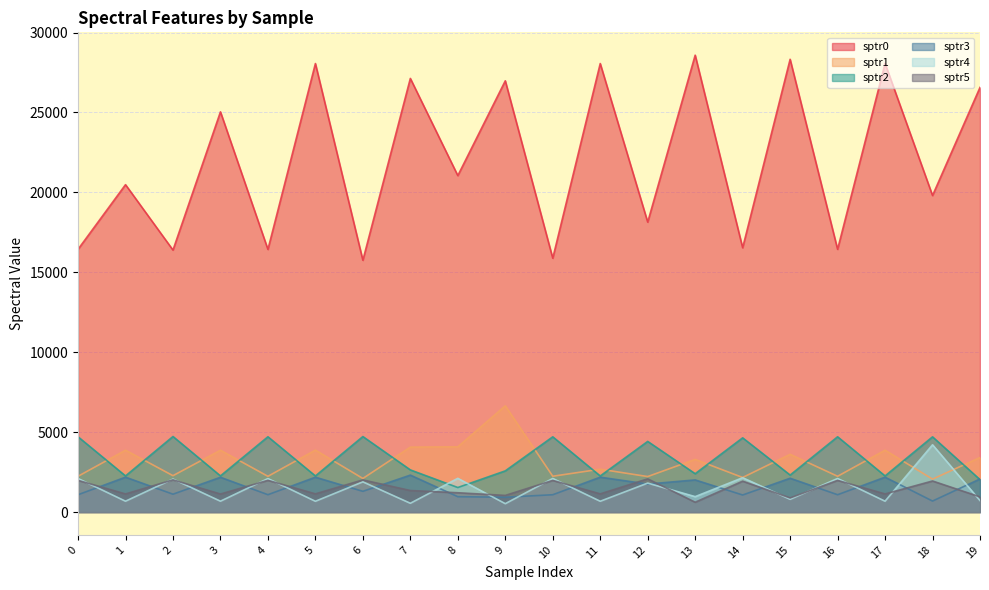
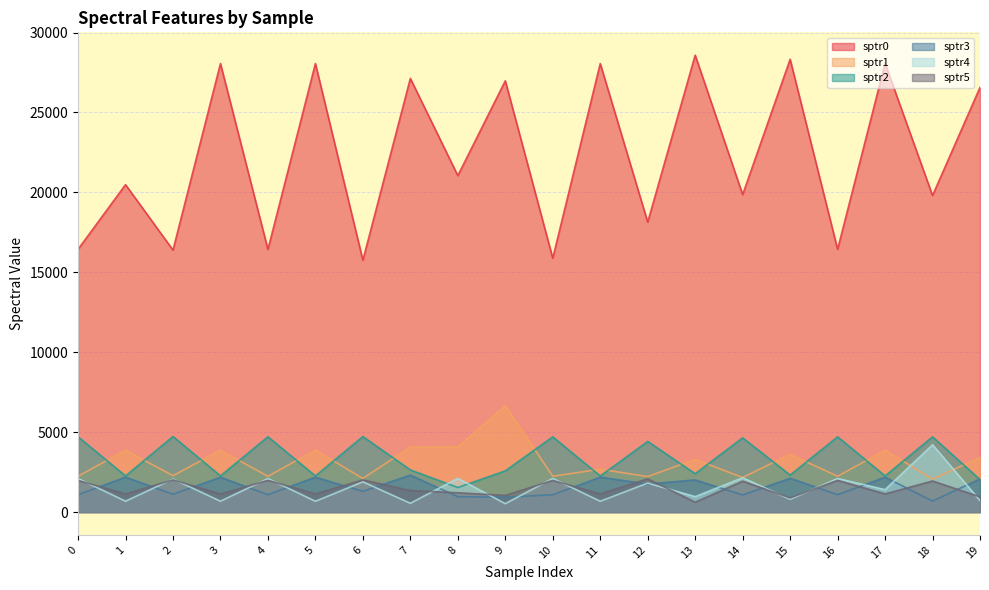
  {
    "sptr0": {
      "0": 16400,
      "1": 20500,
      "2": 16400,
-     "3": 25000,
+     "3": 28100,
      "4": 16400,
      "5": 28100,
      "6": 15800,
      "7": 27100,
      "8": 21100,
      "9": 27000,
      "10": 15900,
      "11": 28100,
      "12": 18100,
      "13": 28600,
-     "14": 16500,
+     "14": 19900,
      "15": 28300,
      "16": 16400,
      "18": 19800,
      "19": 26600
    },
    "sptr1": {
      "1": 3900,
      "2": 2300,
      "3": 3900,
      "5": 3900,
      "7": 4100,
      "8": 4100,
      "9": 6600,
      "11": 2700,
      "13": 3300,
      "15": 3600,
      "17": 3900,
      "19": 3400
    },
    "sptr4": {
      "1": 700,
      "3": 700,
      "5": 700,
      "7": 500,
      "8": 2100,
      "9": 500,
      "11": 700,
      "13": 1000,
-     "17": 700,
+     "17": 1400,
      "18": 4200,
      "19": 700
    }
  }
